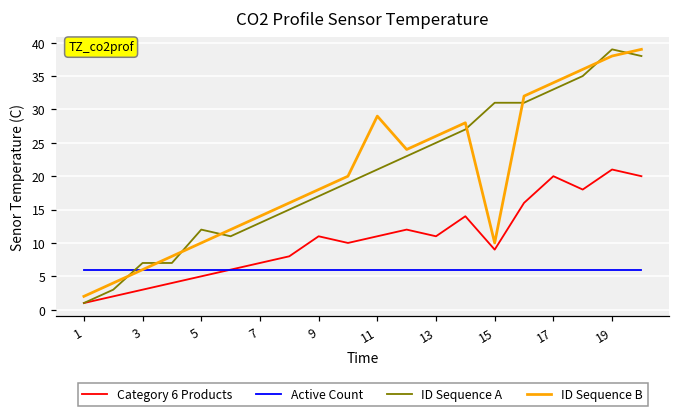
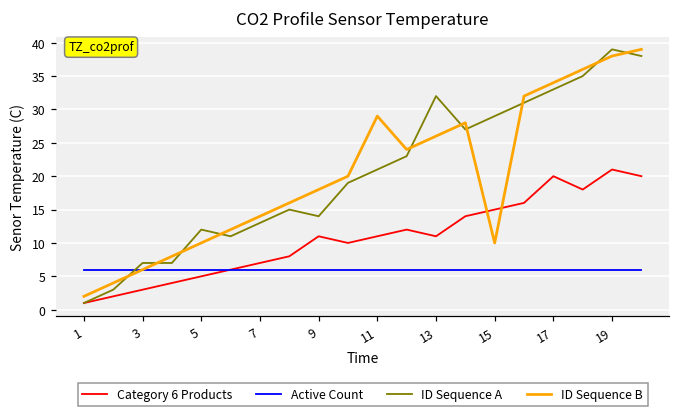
  {
    "Category 6 Products": {
      "3": 3,
      "5": 5,
      "7": 7,
      "9": 11,
      "11": 11,
      "13": 11,
-     "15": 9,
+     "15": 15,
      "17": 20,
      "19": 21
    },
    "Active Count": {
      "1": 6,
      "5": 6,
      "7": 6,
      "9": 6,
      "11": 6,
      "13": 6,
      "15": 6,
      "17": 6,
      "19": 6
    },
    "ID Sequence A": {
      "3": 7,
      "5": 12,
      "7": 13,
-     "9": 17,
+     "9": 14,
      "11": 21,
-     "13": 25,
-     "15": 31,
+     "13": 32,
+     "15": 29,
      "17": 33,
      "19": 39
    },
    "ID Sequence B": {
      "1": 2,
      "5": 10,
      "7": 14,
      "9": 18,
      "11": 29,
      "13": 26,
      "15": 10,
      "17": 34,
      "19": 38
    }
  }
